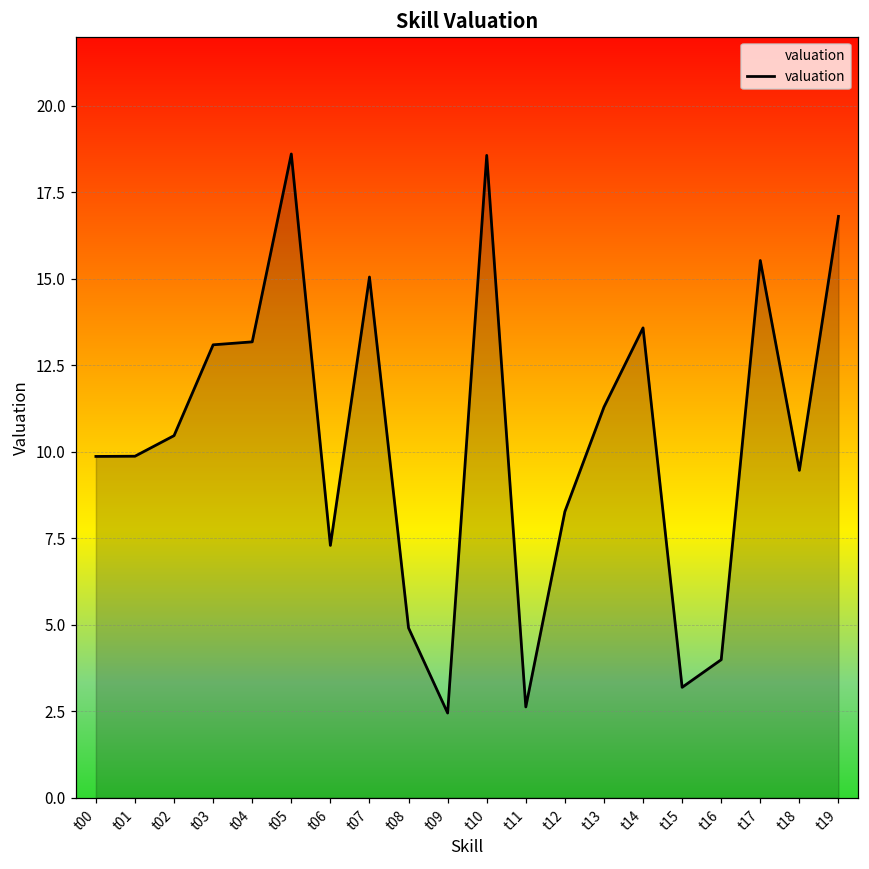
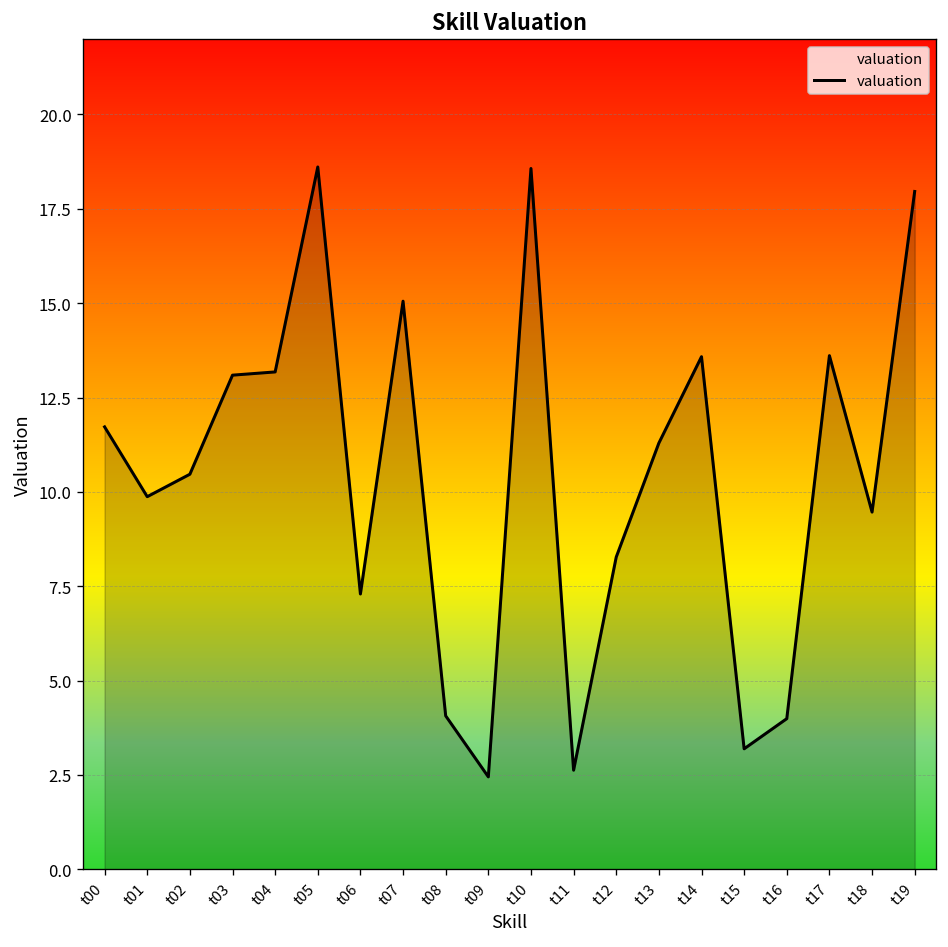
  {
-   "t00": 9.9,
+   "t00": 11.7,
    "t01": 9.9,
    "t02": 10.5,
    "t03": 13.1,
    "t04": 13.2,
    "t05": 18.6,
    "t06": 7.3,
    "t07": 15.1,
-   "t08": 4.9,
+   "t08": 4.1,
    "t09": 2.5,
    "t10": 18.6,
    "t11": 2.6,
    "t12": 8.3,
    "t13": 11.3,
    "t14": 13.6,
    "t15": 3.2,
    "t16": 4.0,
-   "t17": 15.5,
+   "t17": 13.6,
    "t18": 9.5,
-   "t19": 16.8
+   "t19": 18.0
  }
